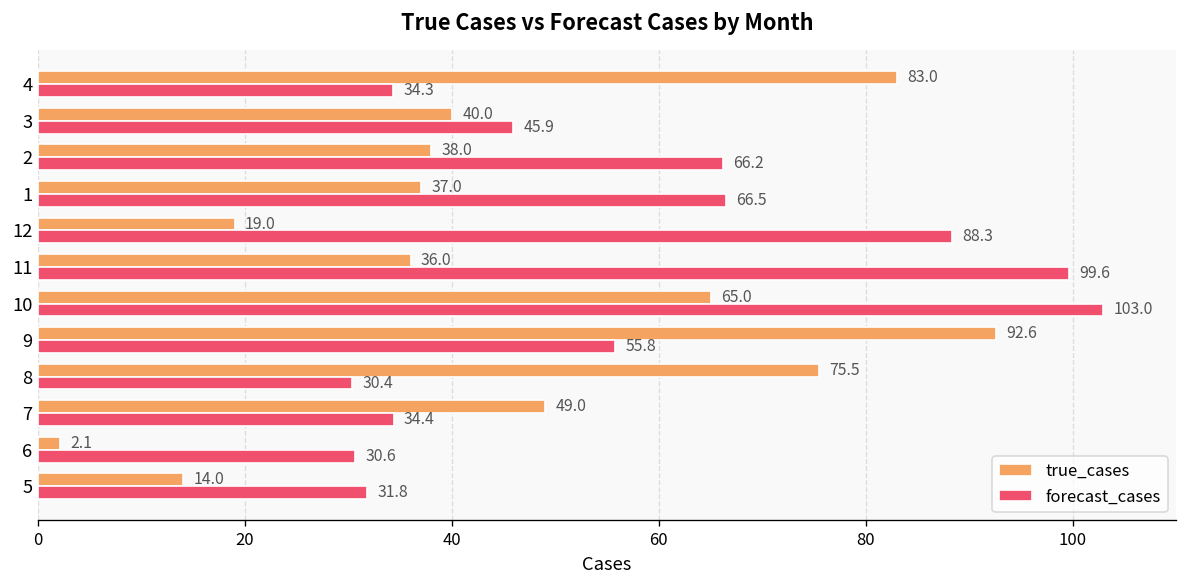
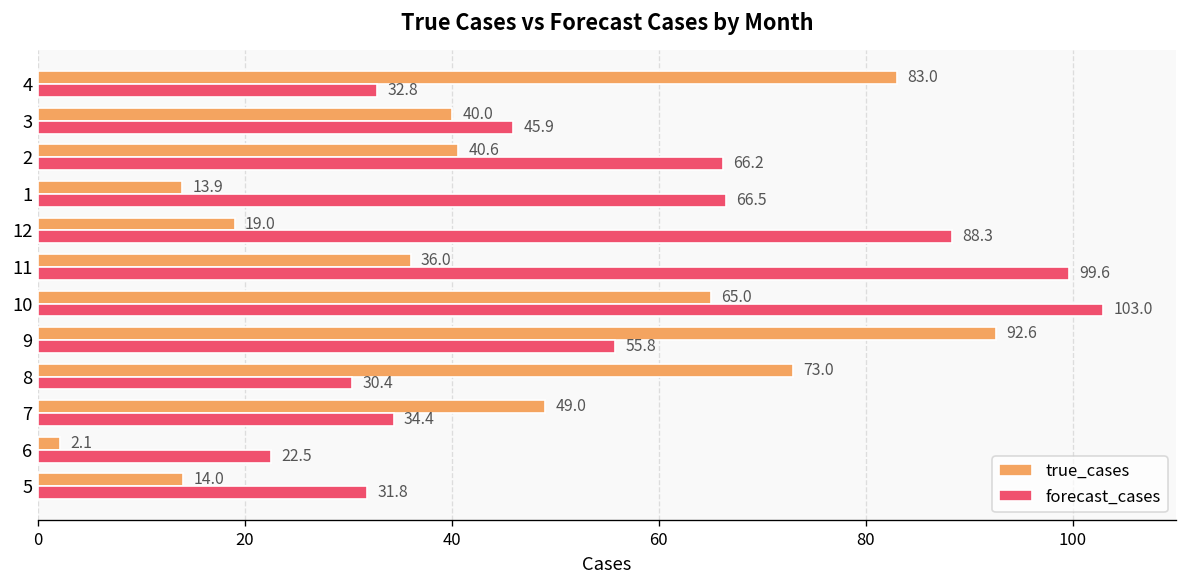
  {
    "true_cases": {
      "4": 83.0,
      "3": 40.0,
-     "2": 38.0,
-     "1": 37.0,
+     "2": 40.6,
+     "1": 13.9,
      "12": 19.0,
      "11": 36.0,
      "10": 65.0,
      "9": 92.6,
-     "8": 75.5,
+     "8": 73.0,
      "7": 49.0,
      "6": 2.1,
      "5": 14.0
    },
    "forecast_cases": {
-     "4": 34.3,
+     "4": 32.8,
      "3": 45.9,
      "2": 66.2,
      "1": 66.5,
      "12": 88.3,
      "11": 99.6,
      "10": 103.0,
      "9": 55.8,
      "8": 30.4,
      "7": 34.4,
-     "6": 30.6,
+     "6": 22.5,
      "5": 31.8
    }
  }
